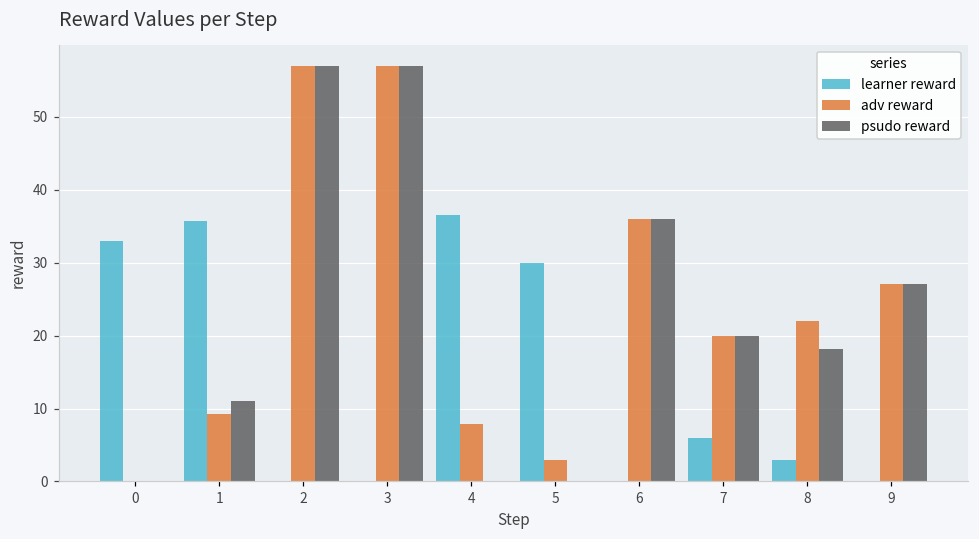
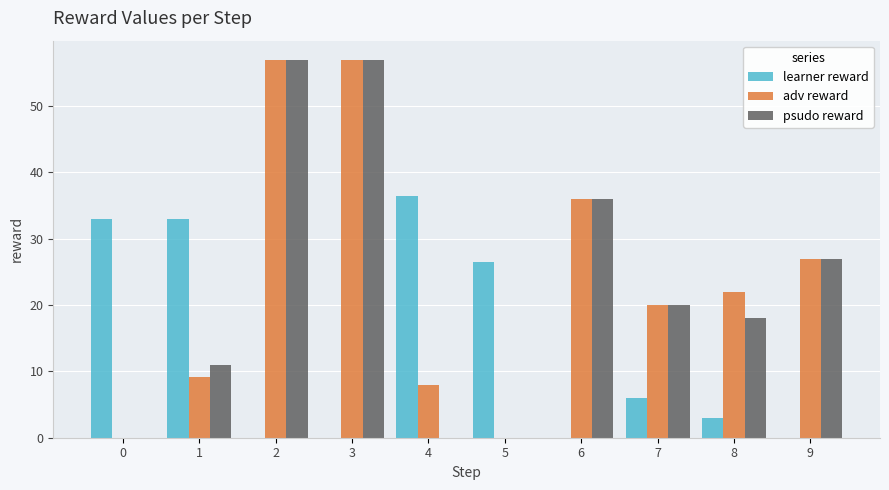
  {
    "learner reward": {
      "0": 33,
-     "1": 36,
+     "1": 33,
      "2": 0,
      "3": 0,
      "4": 37,
-     "5": 30,
+     "5": 27,
      "6": 0,
      "7": 6,
      "8": 3,
      "9": 0
    },
    "adv reward": {
      "0": 0,
      "1": 9,
      "2": 57,
      "3": 57,
      "4": 8,
-     "5": 3,
+     "5": 0,
      "6": 36,
      "7": 20,
      "8": 22,
      "9": 27
    },
    "psudo reward": {
      "0": 0,
      "1": 11,
      "2": 57,
      "3": 57,
      "4": 0,
      "5": 0,
      "6": 36,
      "7": 20,
      "8": 18,
      "9": 27
    }
  }
